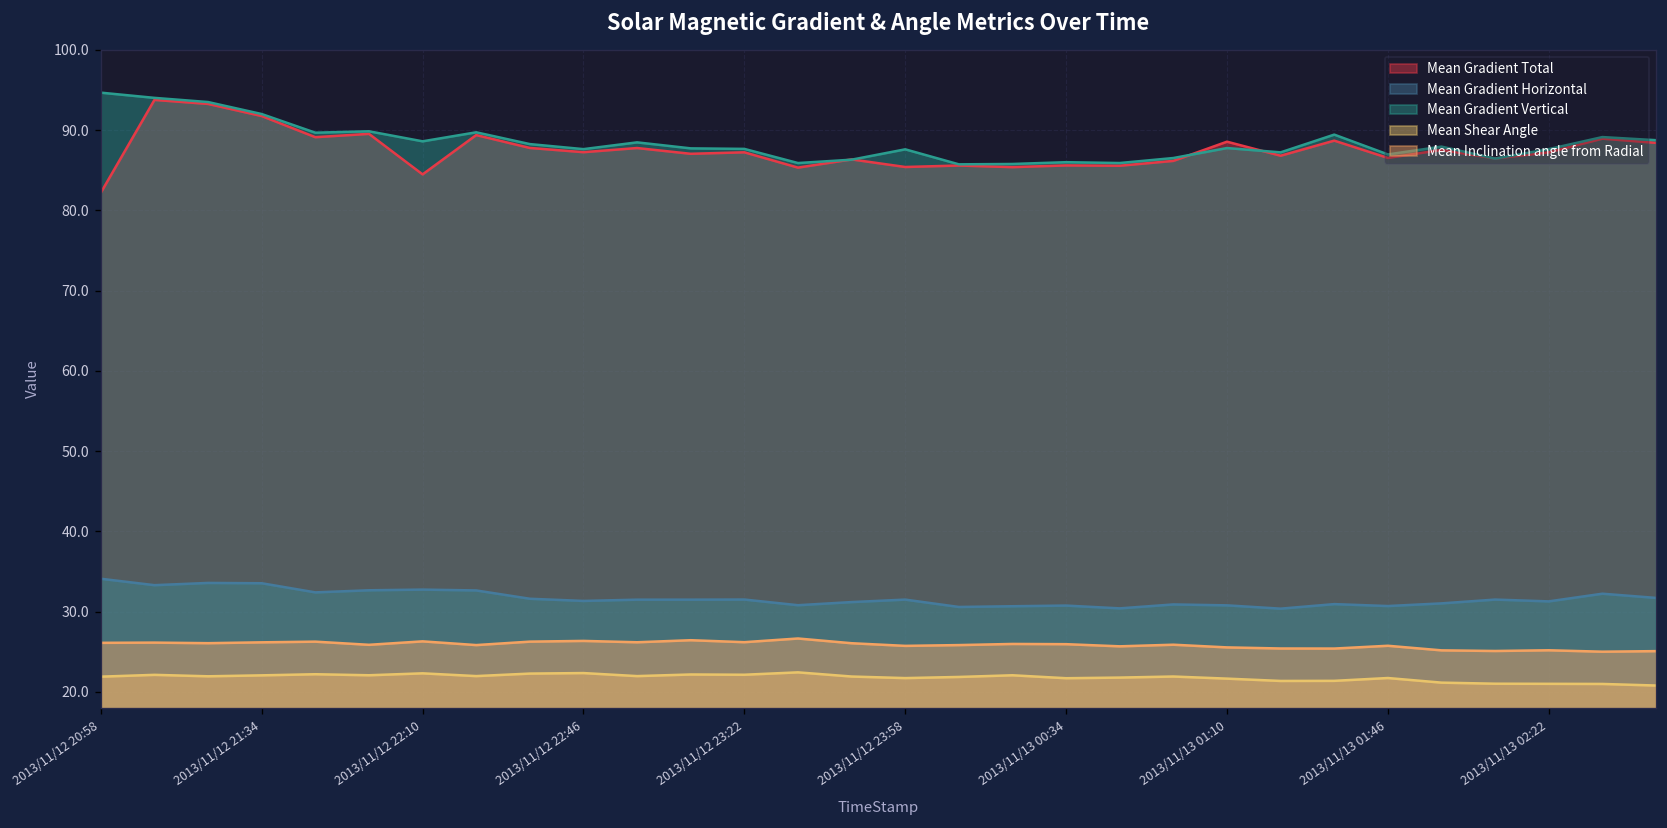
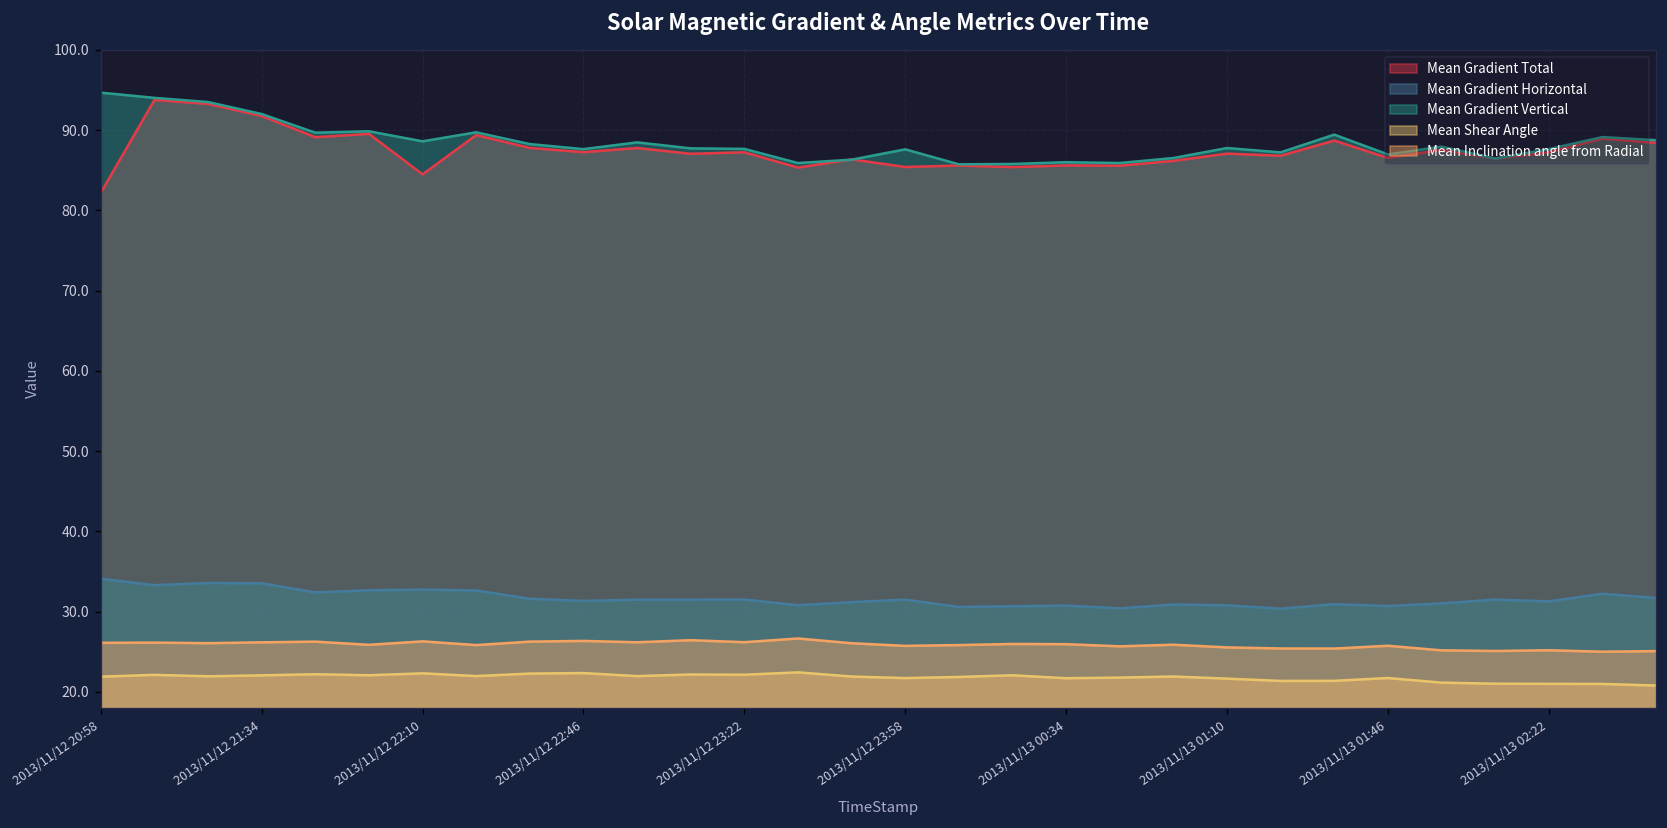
  {
    "Mean Gradient Total": {
      "2013/11/12 20:58": 82,
      "2013/11/12 22:10": 84,
      "2013/11/12 23:22": 87,
      "2013/11/12 23:58": 85,
      "2013/11/13 00:34": 86,
-     "2013/11/13 01:10": 89,
+     "2013/11/13 01:10": 87,
      "2013/11/13 01:46": 87
    }
  }
